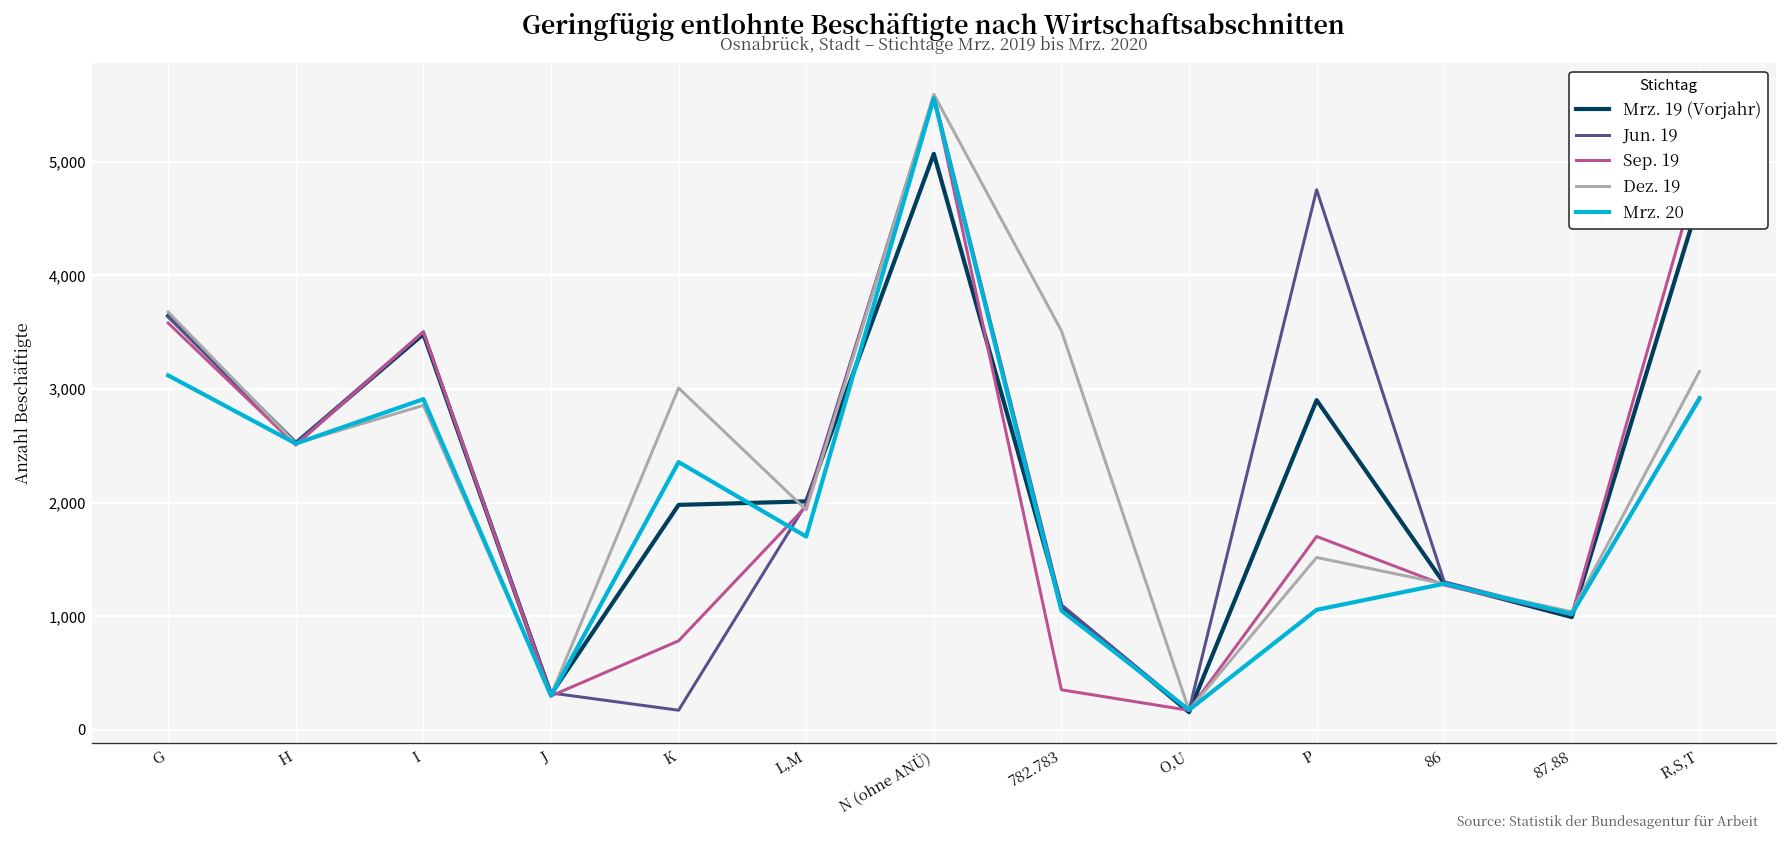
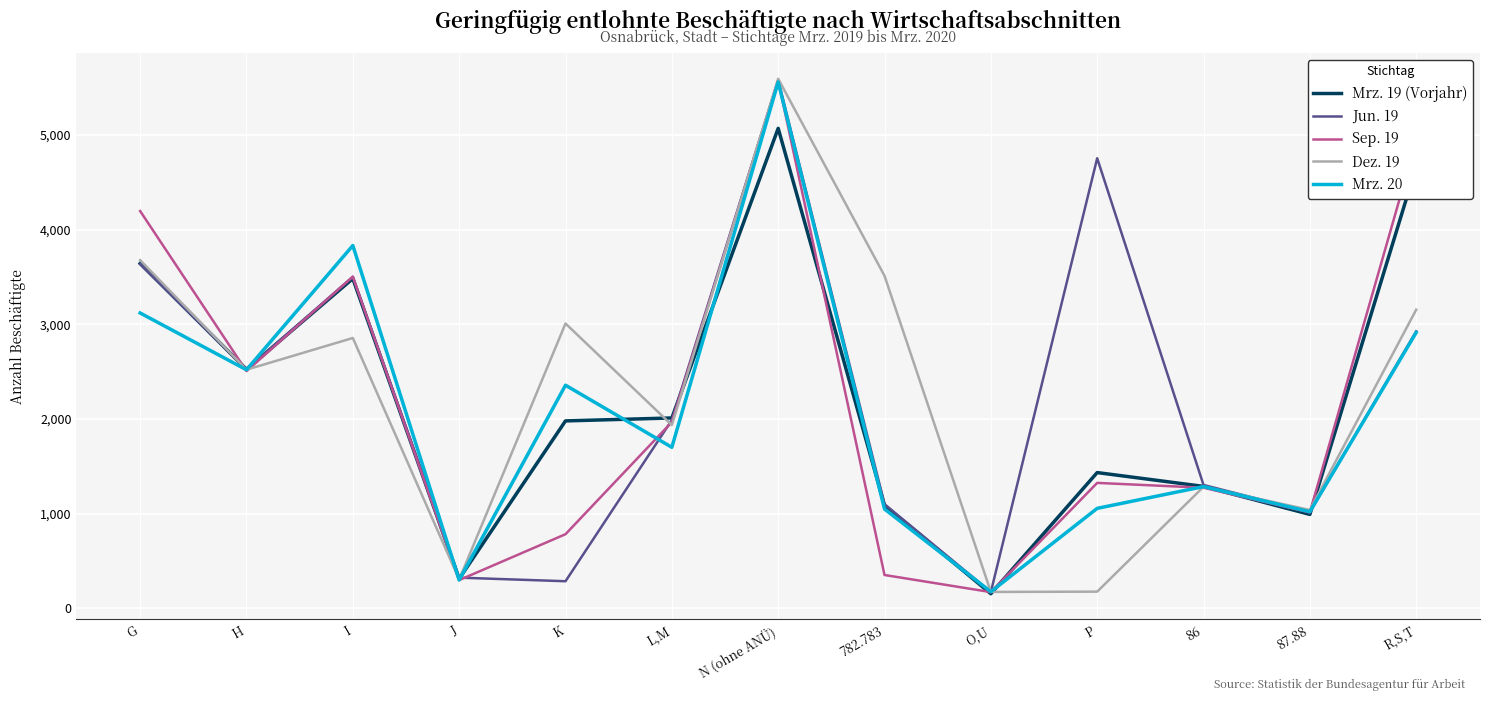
  {
    "Mrz. 19 (Vorjahr)": {
      "K": "2,000",
      "N (ohne ANÜ)": "5,100",
-     "P": "2,900"
+     "P": "1,400"
    },
    "Jun. 19": {
-     "K": "200",
+     "K": "300",
      "P": "4,800"
    },
    "Sep. 19": {
-     "G": "3,600",
+     "G": "4,200",
      "K": "800",
      "782.783": "400",
-     "P": "1,700"
+     "P": "1,300"
    },
    "Dez. 19": {
      "G": "3,700",
      "I": "2,900",
      "K": "3,000",
      "L,M": "1,900",
      "782.783": "3,500",
-     "P": "1,500",
+     "P": "200",
      "R,S,T": "3,200"
    },
    "Mrz. 20": {
      "G": "3,100",
-     "I": "2,900",
+     "I": "3,800",
      "K": "2,400",
      "L,M": "1,700",
      "782.783": "1,000",
      "P": "1,100"
    }
  }
